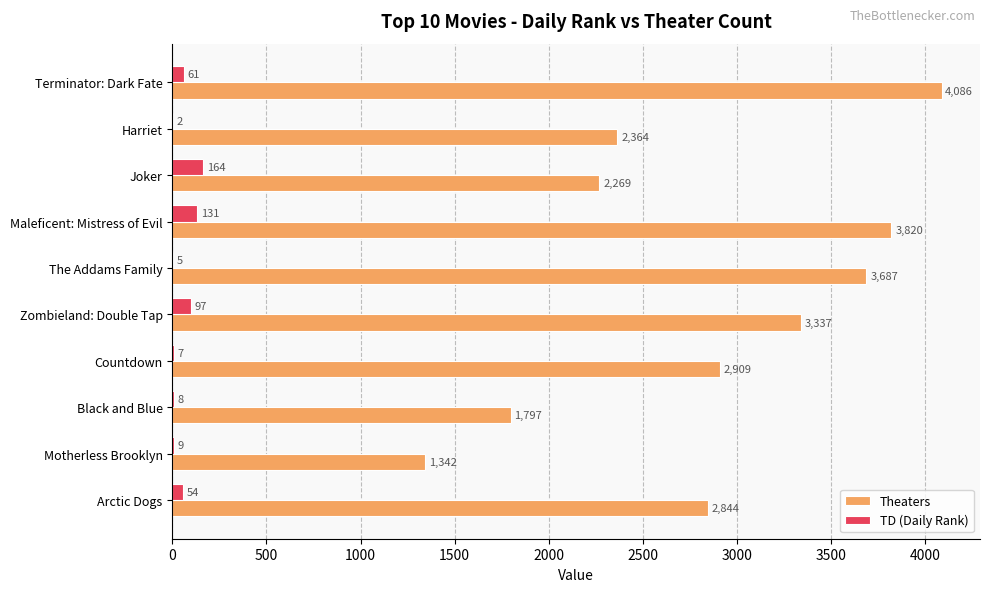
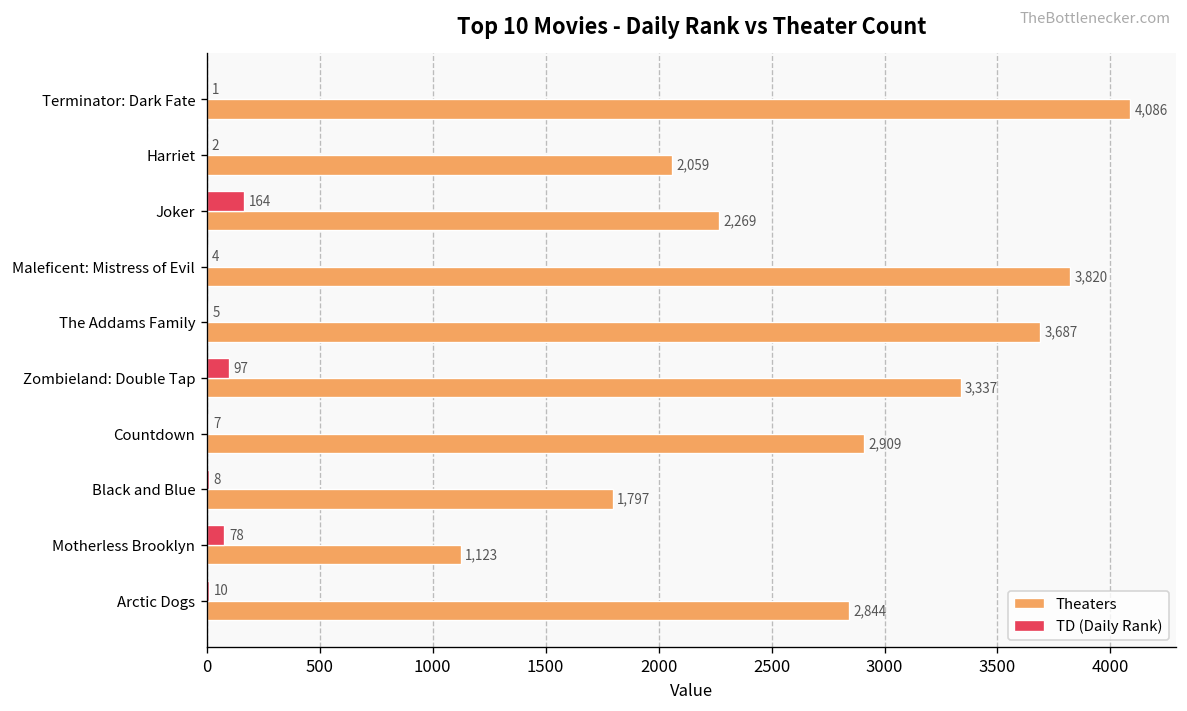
  {
    "Theaters": {
      "Terminator: Dark Fate": "4,086",
-     "Harriet": "2,364",
+     "Harriet": "2,059",
      "Joker": "2,269",
      "Maleficent: Mistress of Evil": "3,820",
      "The Addams Family": "3,687",
      "Zombieland: Double Tap": "3,337",
      "Countdown": "2,909",
      "Black and Blue": "1,797",
-     "Motherless Brooklyn": "1,342",
+     "Motherless Brooklyn": "1,123",
      "Arctic Dogs": "2,844"
    },
    "TD (Daily Rank)": {
-     "Terminator: Dark Fate": "61",
+     "Terminator: Dark Fate": "1",
      "Harriet": "2",
      "Joker": "164",
-     "Maleficent: Mistress of Evil": "131",
+     "Maleficent: Mistress of Evil": "4",
      "The Addams Family": "5",
      "Zombieland: Double Tap": "97",
      "Countdown": "7",
      "Black and Blue": "8",
-     "Motherless Brooklyn": "9",
-     "Arctic Dogs": "54"
+     "Motherless Brooklyn": "78",
+     "Arctic Dogs": "10"
    }
  }
